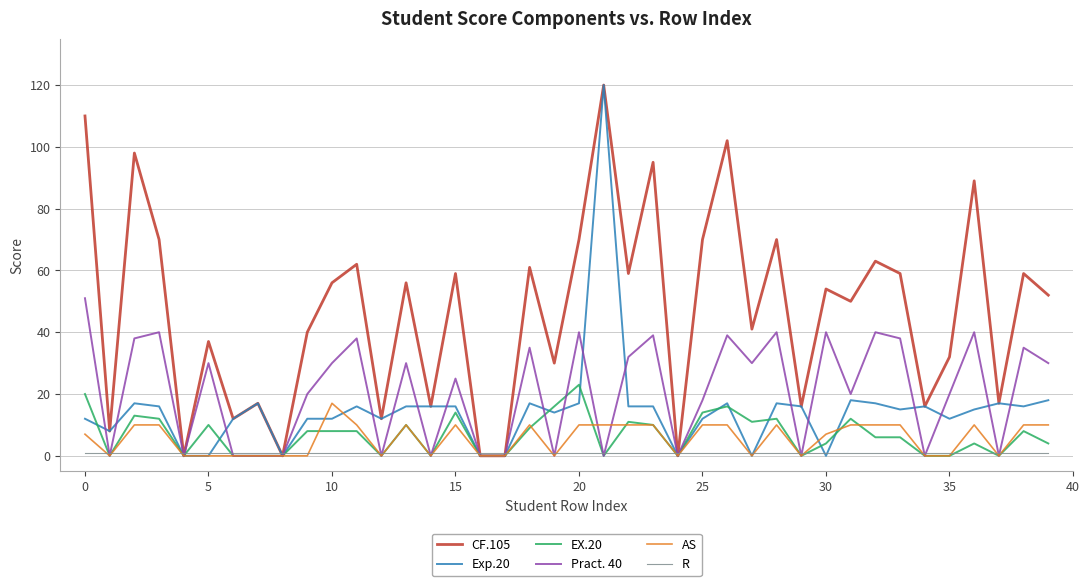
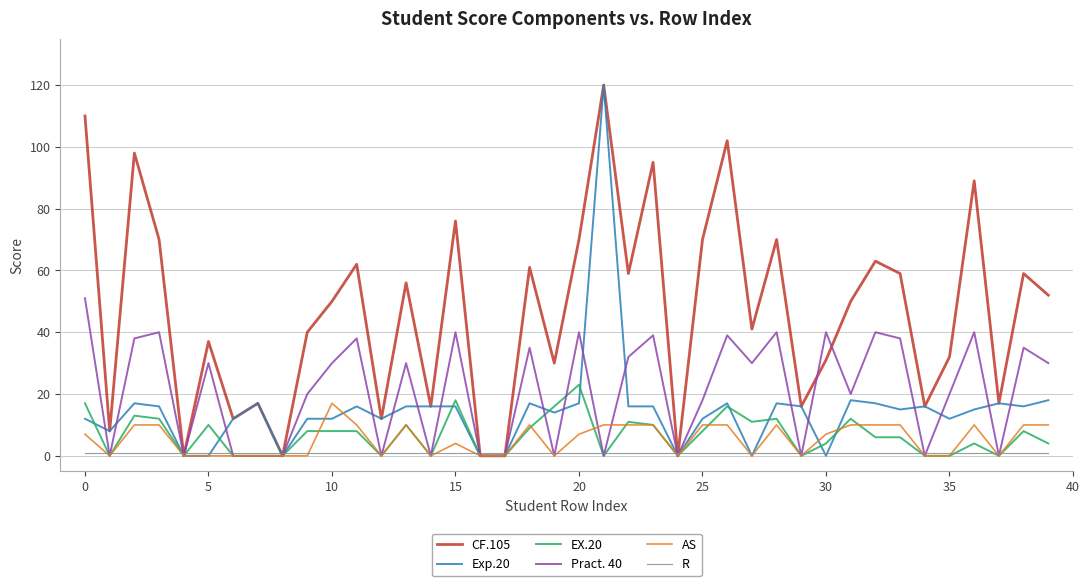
  {
    "CF.105": {
      "0": 110,
      "5": 37,
-     "10": 56,
-     "15": 59,
+     "10": 50,
+     "15": 76,
      "20": 70,
      "25": 70,
-     "30": 54,
+     "30": 31,
      "35": 32
    },
    "Exp.20": {
      "0": 12,
      "10": 12,
      "15": 16,
      "20": 17,
      "25": 12,
      "30": 0,
      "35": 12
    },
    "EX.20": {
-     "0": 20,
+     "0": 17,
      "5": 10,
      "10": 8,
-     "15": 14,
+     "15": 18,
      "20": 23,
-     "25": 14,
+     "25": 8,
      "30": 4
    },
    "Pract. 40": {
      "0": 51,
      "5": 30,
      "10": 30,
-     "15": 25,
+     "15": 40,
      "20": 40,
      "25": 18,
      "30": 40,
      "35": 20
    },
    "AS": {
      "0": 7,
      "10": 17,
-     "15": 10,
-     "20": 10,
+     "15": 4,
+     "20": 7,
      "25": 10,
      "30": 7
    },
    "R": {
      "0": 1,
      "5": 1,
      "10": 1,
      "15": 1,
      "20": 1,
      "25": 1,
      "30": 1,
      "35": 1
    }
  }
